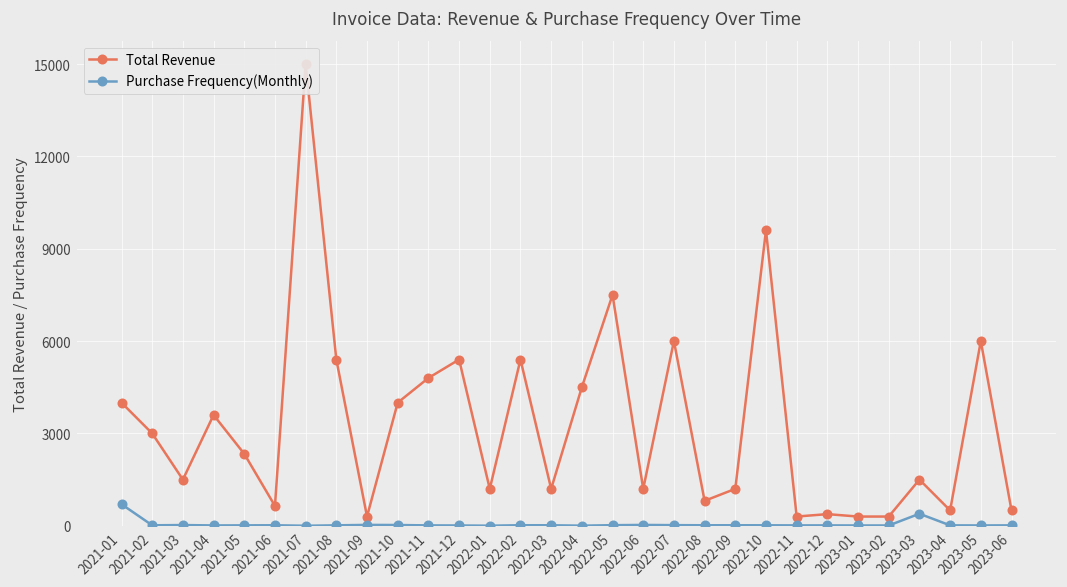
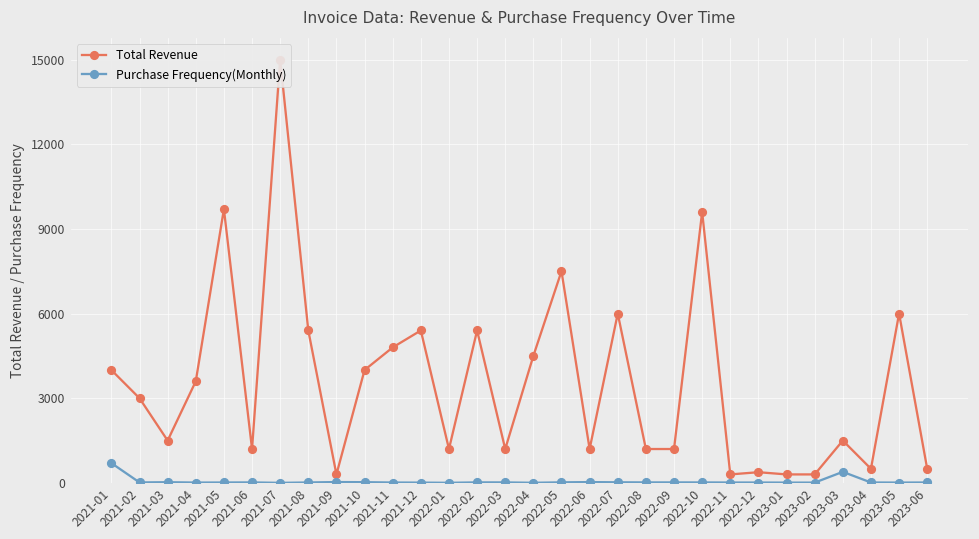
  {
    "Total Revenue": {
      "2021-01": 4000,
      "2021-02": 3000,
      "2021-03": 1500,
      "2021-04": 3600,
-     "2021-05": 2300,
-     "2021-06": 600,
+     "2021-05": 9700,
+     "2021-06": 1200,
      "2021-08": 5400,
      "2021-09": 300,
      "2021-10": 4000,
      "2021-11": 4800,
      "2021-12": 5400,
      "2022-01": 1200,
      "2022-02": 5400,
      "2022-03": 1200,
      "2022-04": 4500,
      "2022-05": 7500,
      "2022-06": 1200,
      "2022-07": 6000,
-     "2022-08": 800,
+     "2022-08": 1200,
      "2022-09": 1200,
      "2022-10": 9600,
      "2022-11": 300,
      "2022-12": 400,
      "2023-01": 300,
      "2023-02": 300,
      "2023-03": 1500,
      "2023-04": 500,
      "2023-05": 6000,
      "2023-06": 500
    },
    "Purchase Frequency(Monthly)": {
      "2021-01": 700,
      "2021-02": 0,
      "2021-03": 0,
      "2021-04": 0,
      "2021-05": 0,
      "2021-06": 0,
      "2021-07": 0,
      "2021-08": 0,
      "2021-09": 0,
      "2021-10": 0,
      "2021-11": 0,
      "2021-12": 0,
      "2022-01": 0,
      "2022-02": 0,
      "2022-03": 0,
      "2022-04": 0,
      "2022-05": 0,
      "2022-06": 0,
      "2022-07": 0,
      "2022-08": 0,
      "2022-09": 0,
      "2022-10": 0,
      "2022-11": 0,
      "2022-12": 0,
      "2023-01": 0,
      "2023-02": 0,
      "2023-03": 400,
      "2023-04": 0,
      "2023-05": 0,
      "2023-06": 0
    }
  }
